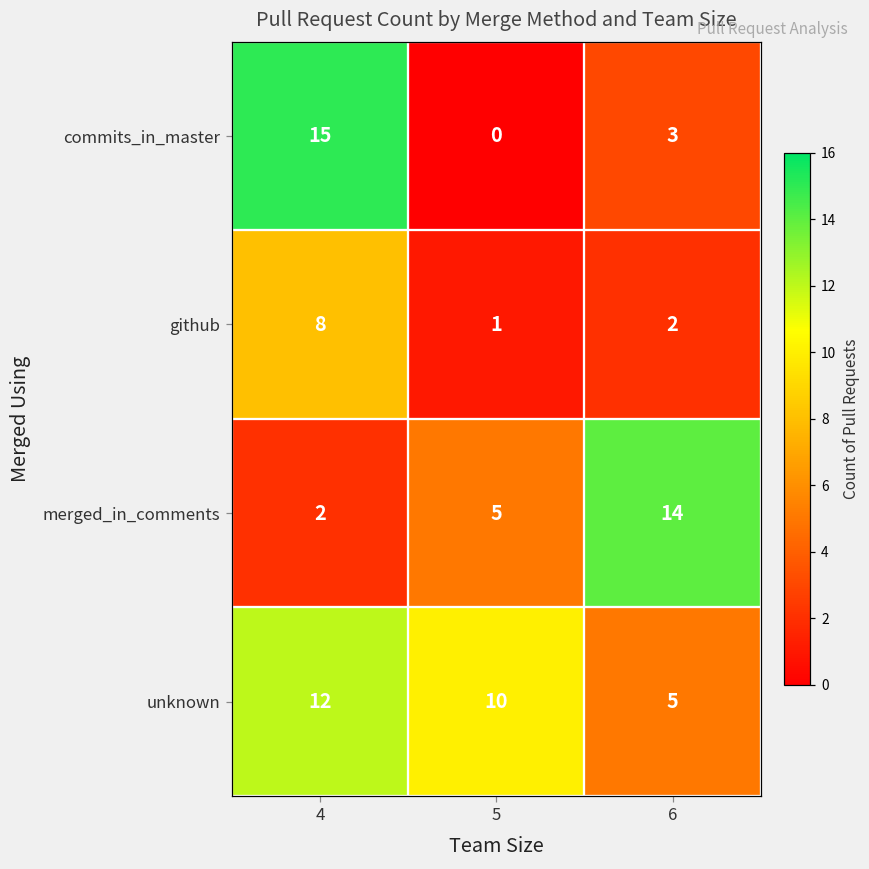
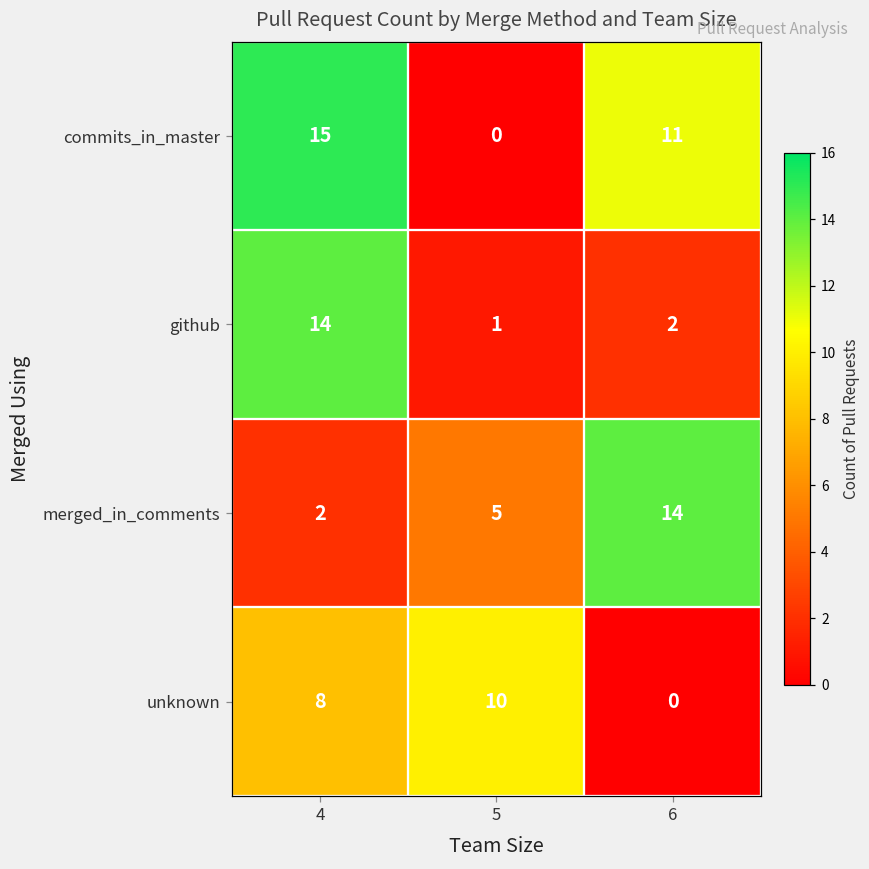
  {
    "commits_in_master": {
      "4": 15,
      "5": 0,
-     "6": 3
+     "6": 11
    },
    "github": {
-     "4": 8,
+     "4": 14,
      "5": 1,
      "6": 2
    },
    "merged_in_comments": {
      "4": 2,
      "5": 5,
      "6": 14
    },
    "unknown": {
-     "4": 12,
+     "4": 8,
      "5": 10,
-     "6": 5
+     "6": 0
    }
  }
